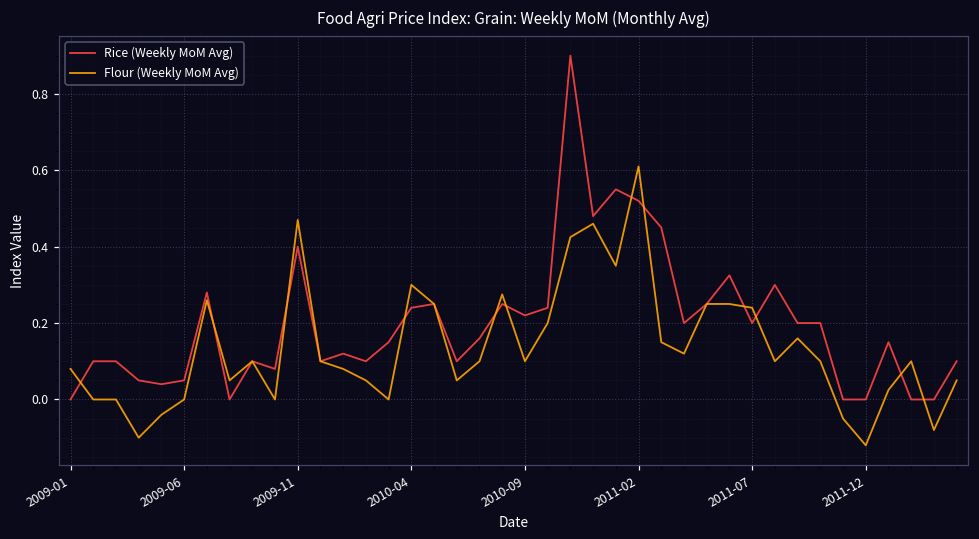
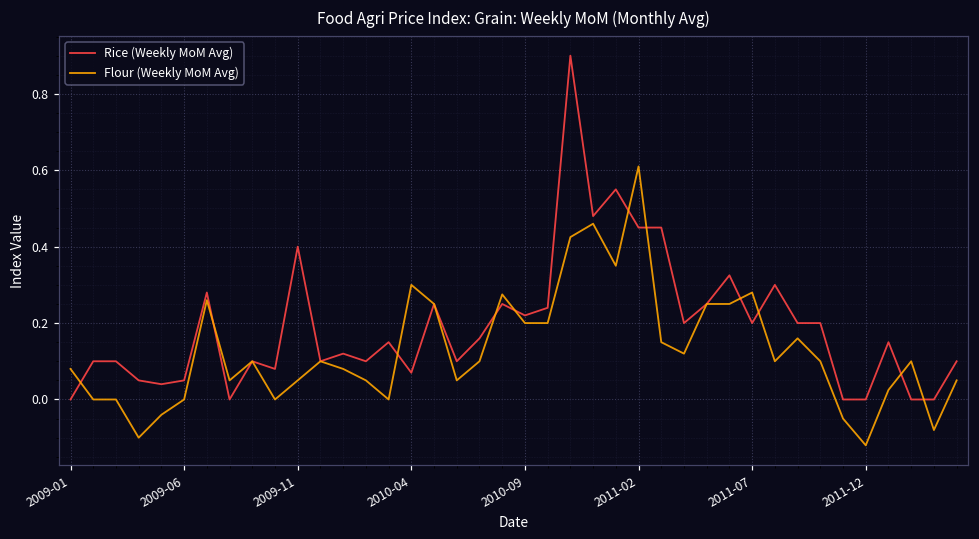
  {
    "Rice (Weekly MoM Avg)": {
      "2009-01": 0.00,
      "2009-06": 0.05,
      "2009-11": 0.40,
-     "2010-04": 0.24,
+     "2010-04": 0.07,
      "2010-09": 0.22,
-     "2011-02": 0.52,
+     "2011-02": 0.45,
      "2011-07": 0.20,
      "2011-12": 0.00
    },
    "Flour (Weekly MoM Avg)": {
      "2009-01": 0.08,
      "2009-06": 0.00,
-     "2009-11": 0.47,
+     "2009-11": 0.05,
      "2010-04": 0.30,
-     "2010-09": 0.1,
+     "2010-09": 0.2,
      "2011-02": 0.61,
-     "2011-07": 0.24,
+     "2011-07": 0.28,
      "2011-12": -0.12
    }
  }
